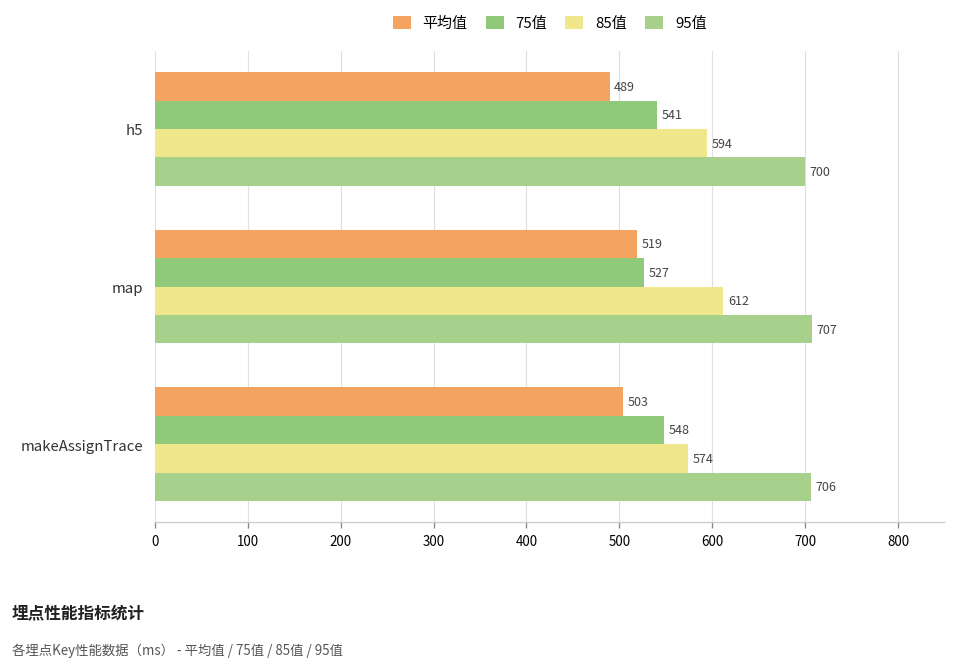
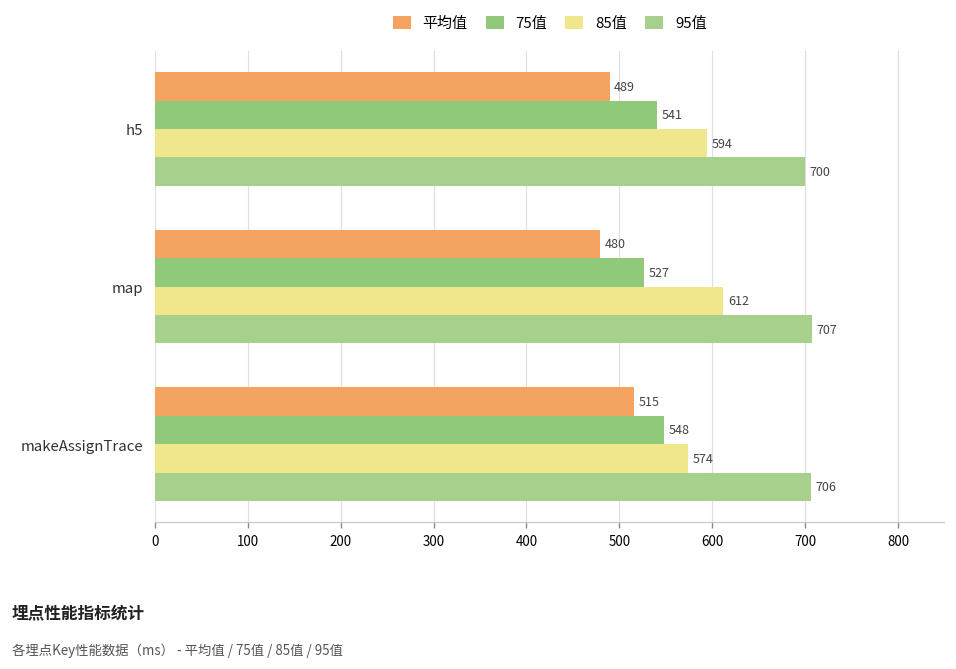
  {
    "平均值": {
      "h5": 489,
-     "map": 519,
-     "makeAssignTrace": 503
+     "map": 480,
+     "makeAssignTrace": 515
    },
    "85值": {
      "h5": 594,
      "map": 612,
      "makeAssignTrace": 574
    }
  }
